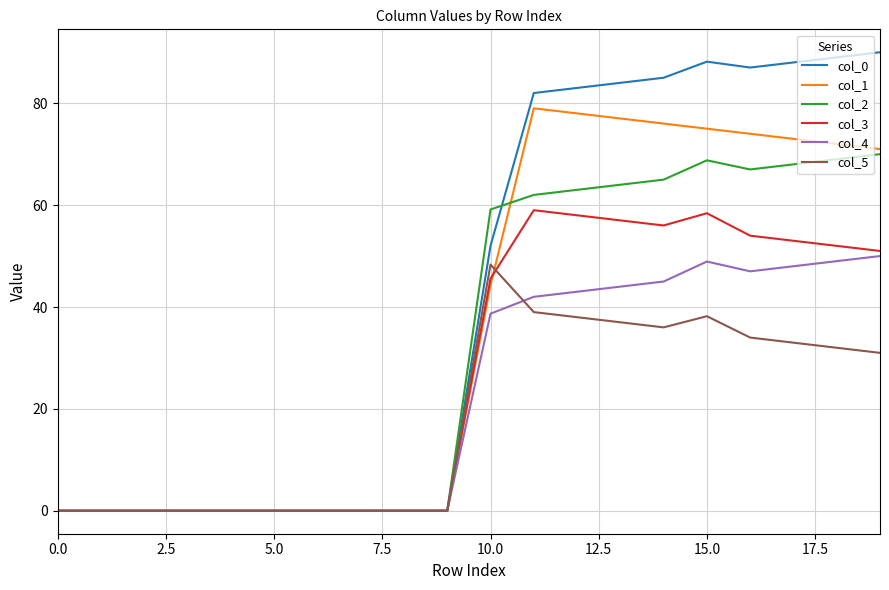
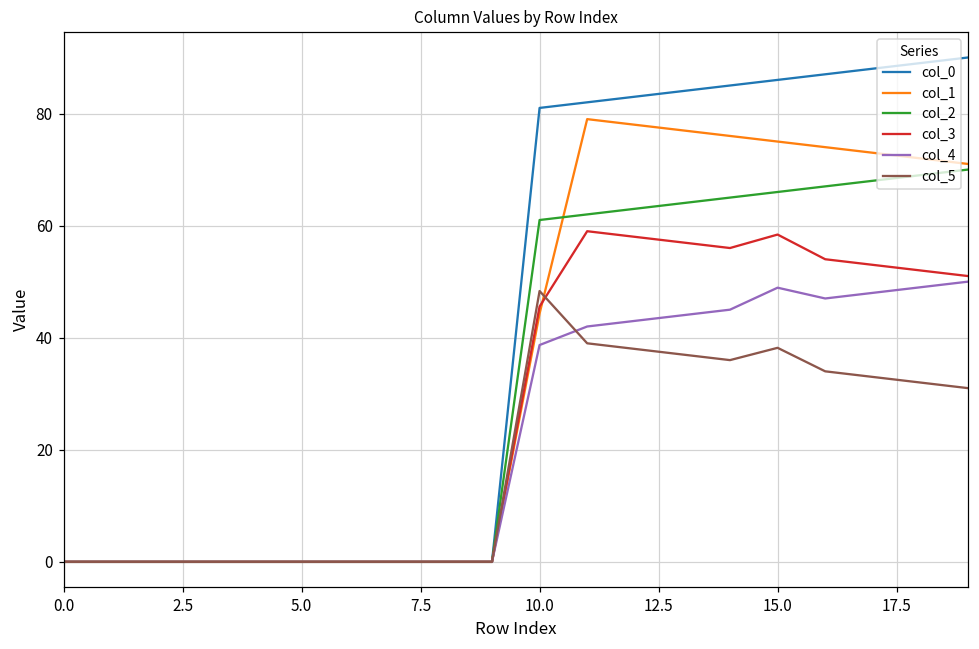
  {
    "col_0": {
-     "10.0": 52,
-     "15.0": 88
+     "10.0": 81,
+     "15.0": 86
    },
    "col_1": {
      "10.0": 44,
      "15.0": 75
    },
    "col_2": {
-     "10.0": 59,
-     "15.0": 69
+     "10.0": 61,
+     "15.0": 66
    },
    "col_3": {
      "10.0": 46,
      "15.0": 58
    },
    "col_4": {
      "10.0": 39,
      "15.0": 49
    },
    "col_5": {
      "10.0": 48,
      "15.0": 38
    }
  }
